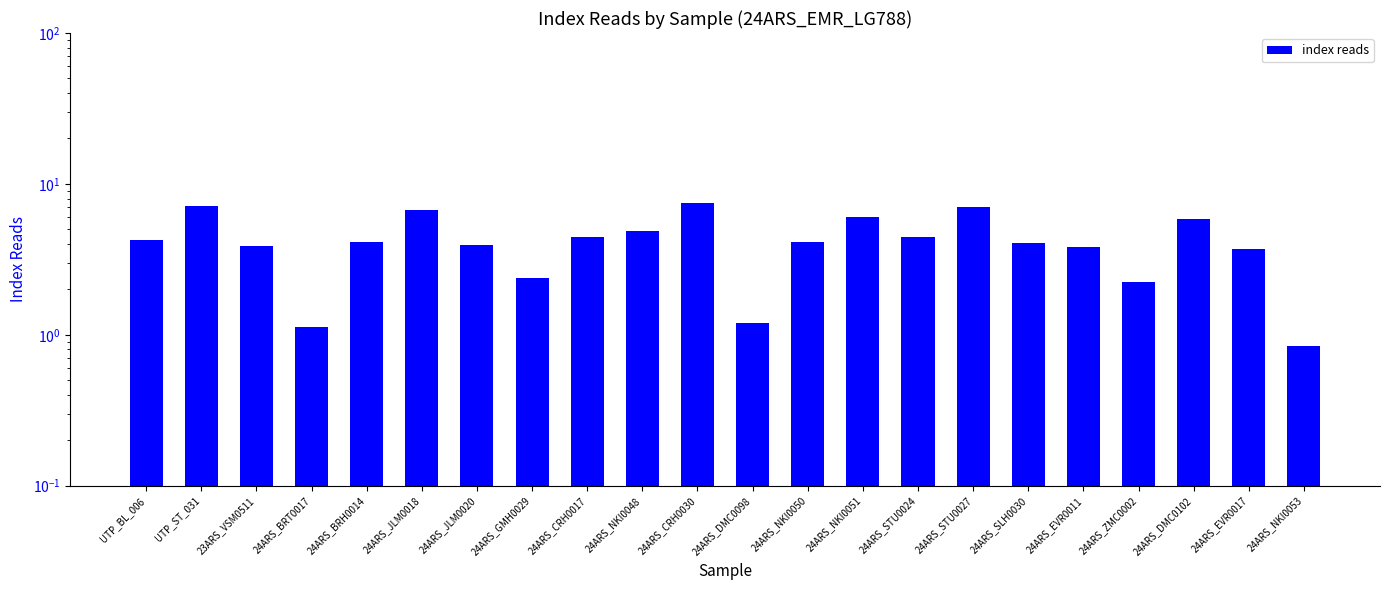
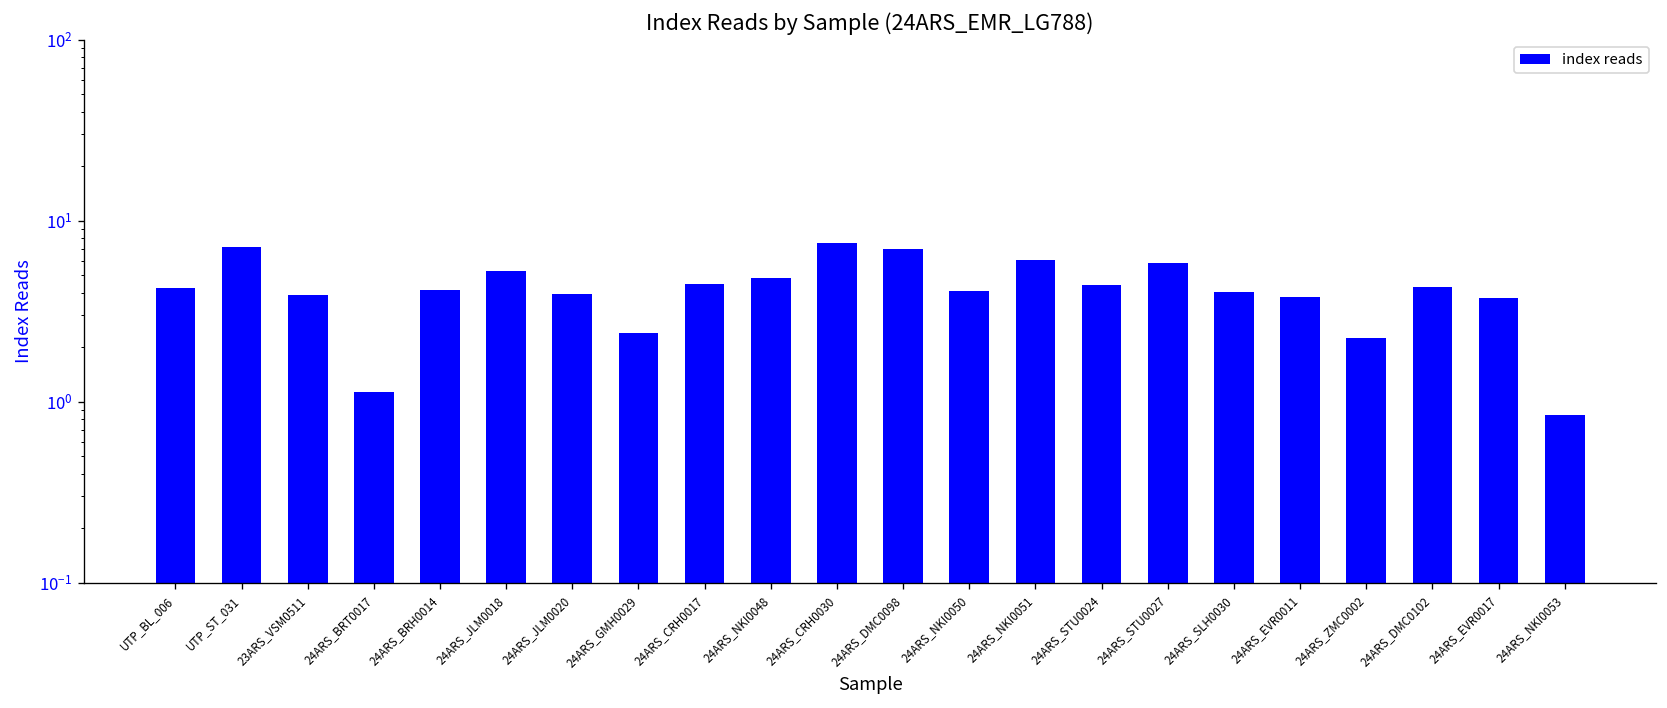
  {
    "UTP_BL_006": 4.2,
    "UTP_ST_031": 7,
    "23ARS_VSM0511": 3.9,
    "24ARS_BRT0017": 1.1,
    "24ARS_BRH0014": 4.1,
-   "24ARS_JLM0018": 7,
+   "24ARS_JLM0018": 5.2,
    "24ARS_JLM0020": 4.0,
    "24ARS_GMH0029": 2.4,
    "24ARS_CRH0017": 4.5,
    "24ARS_NKI0048": 4.9,
    "24ARS_CRH0030": 8,
-   "24ARS_DMC0098": 1.2,
+   "24ARS_DMC0098": 7,
    "24ARS_NKI0050": 4.1,
    "24ARS_NKI0051": 6.1,
    "24ARS_STU0024": 4.4,
-   "24ARS_STU0027": 7,
+   "24ARS_STU0027": 5.8,
    "24ARS_SLH0030": 4.0,
    "24ARS_EVR0011": 3.8,
    "24ARS_ZMC0002": 2.3,
-   "24ARS_DMC0102": 5.8,
+   "24ARS_DMC0102": 4.3,
    "24ARS_EVR0017": 3.7,
    "24ARS_NKI0053": 0.8
  }
